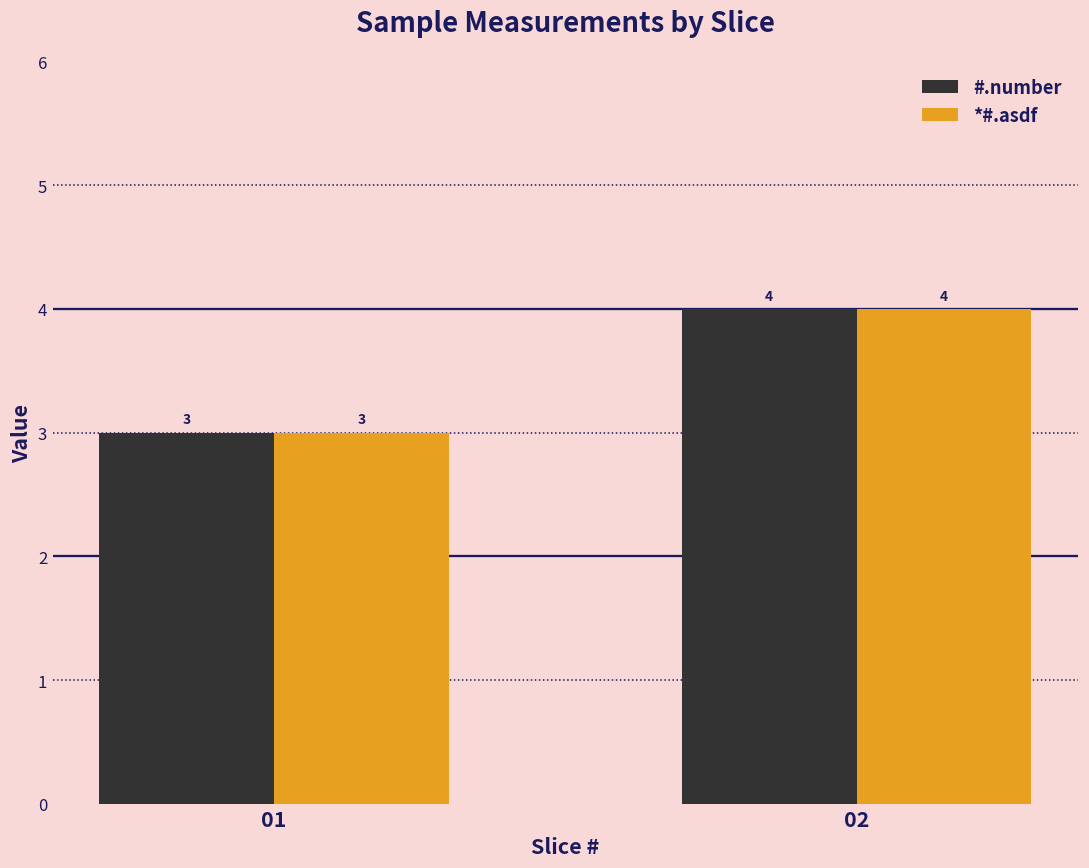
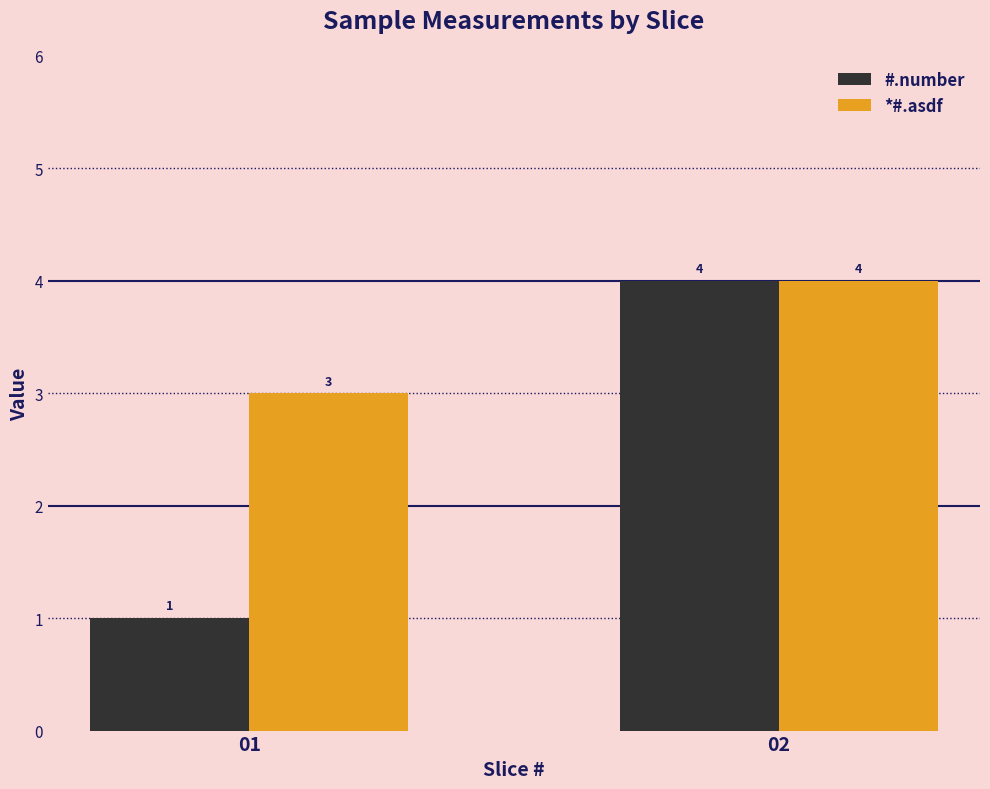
  {
    "#.number": {
-     "01": 3,
+     "01": 1,
      "02": 4
    },
    "*#.asdf": {
      "01": 3,
      "02": 4
    }
  }
